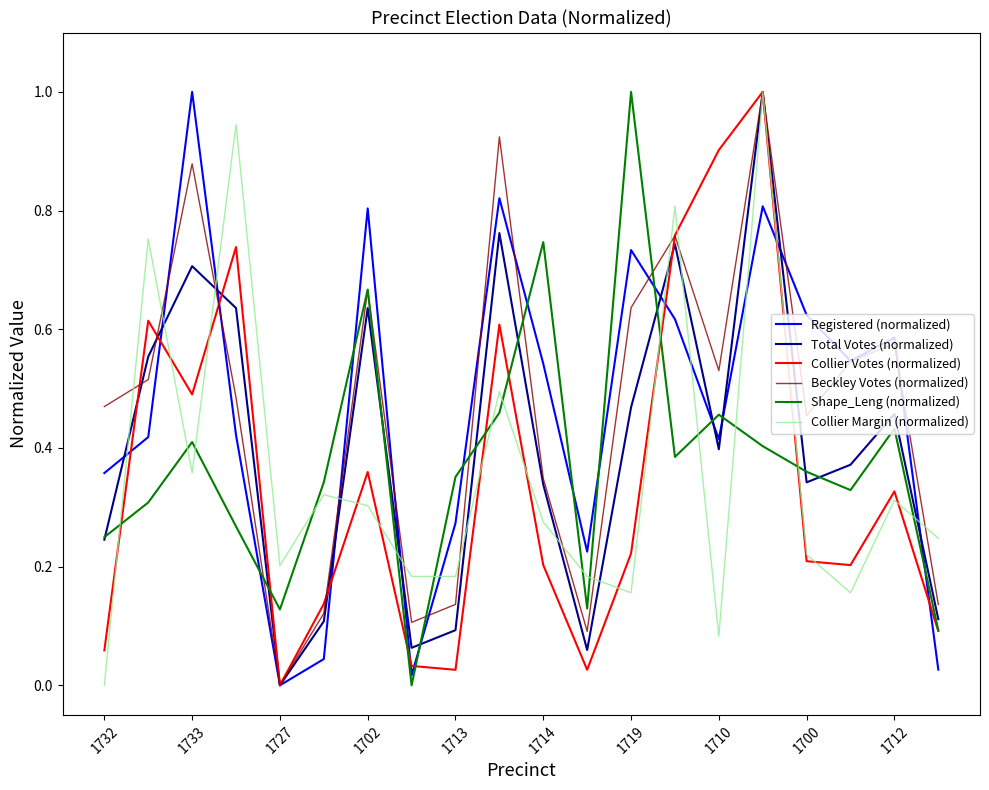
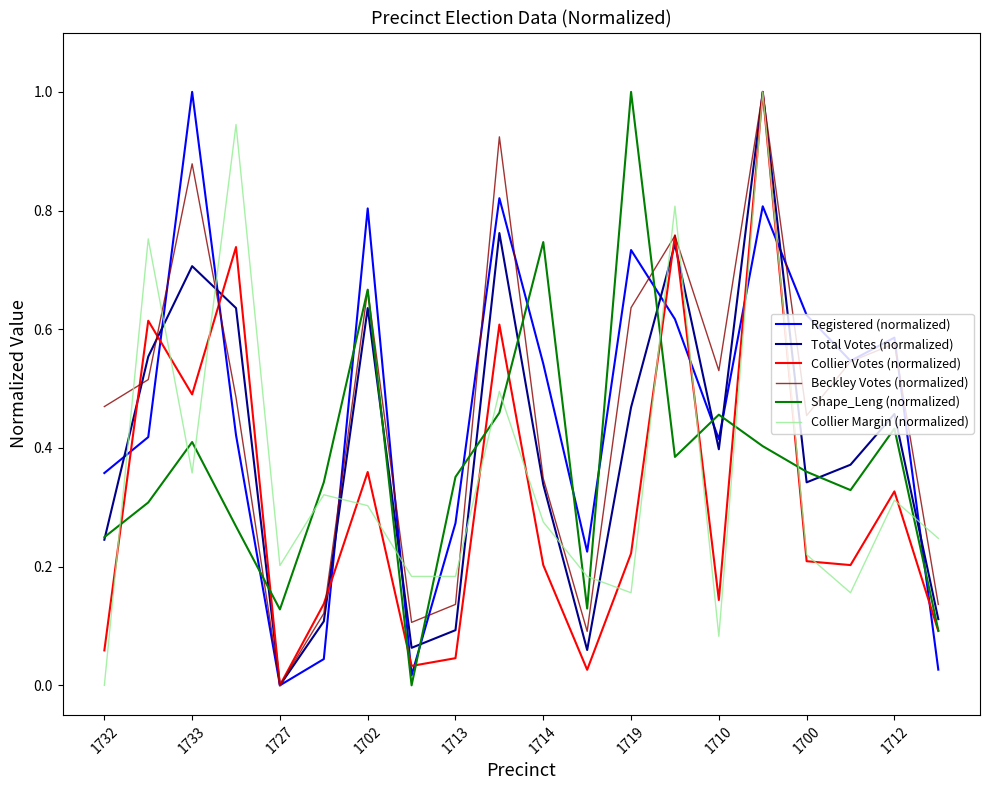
  {
    "Registered (normalized)": {
      "1732": 0.36,
      "1733": 1.00,
      "1702": 0.80,
      "1713": 0.27,
      "1714": 0.54,
      "1719": 0.73,
      "1710": 0.41
    },
    "Total Votes (normalized)": {
      "1733": 0.71,
      "1702": 0.64,
      "1713": 0.09,
      "1714": 0.34,
      "1719": 0.47,
      "1710": 0.40,
      "1700": 0.34
    },
    "Collier Votes (normalized)": {
      "1732": 0.06,
      "1733": 0.49,
      "1702": 0.36,
-     "1713": 0.03,
+     "1713": 0.05,
      "1714": 0.20,
      "1719": 0.22,
-     "1710": 0.90,
+     "1710": 0.14,
      "1700": 0.21,
      "1712": 0.33
    },
    "Beckley Votes (normalized)": {
      "1732": 0.47,
      "1733": 0.88,
      "1713": 0.14,
      "1714": 0.35,
      "1719": 0.64,
      "1710": 0.53
    },
    "Shape_Leng (normalized)": {
      "1733": 0.41,
      "1727": 0.13,
      "1713": 0.35,
      "1714": 0.75,
      "1719": 1.00,
      "1710": 0.46,
      "1700": 0.36
    },
    "Collier Margin (normalized)": {
      "1732": 0.00,
      "1733": 0.36,
      "1727": 0.20,
      "1702": 0.30,
      "1713": 0.18,
      "1714": 0.28,
      "1719": 0.16,
      "1710": 0.08,
      "1700": 0.22,
      "1712": 0.31
    }
  }
